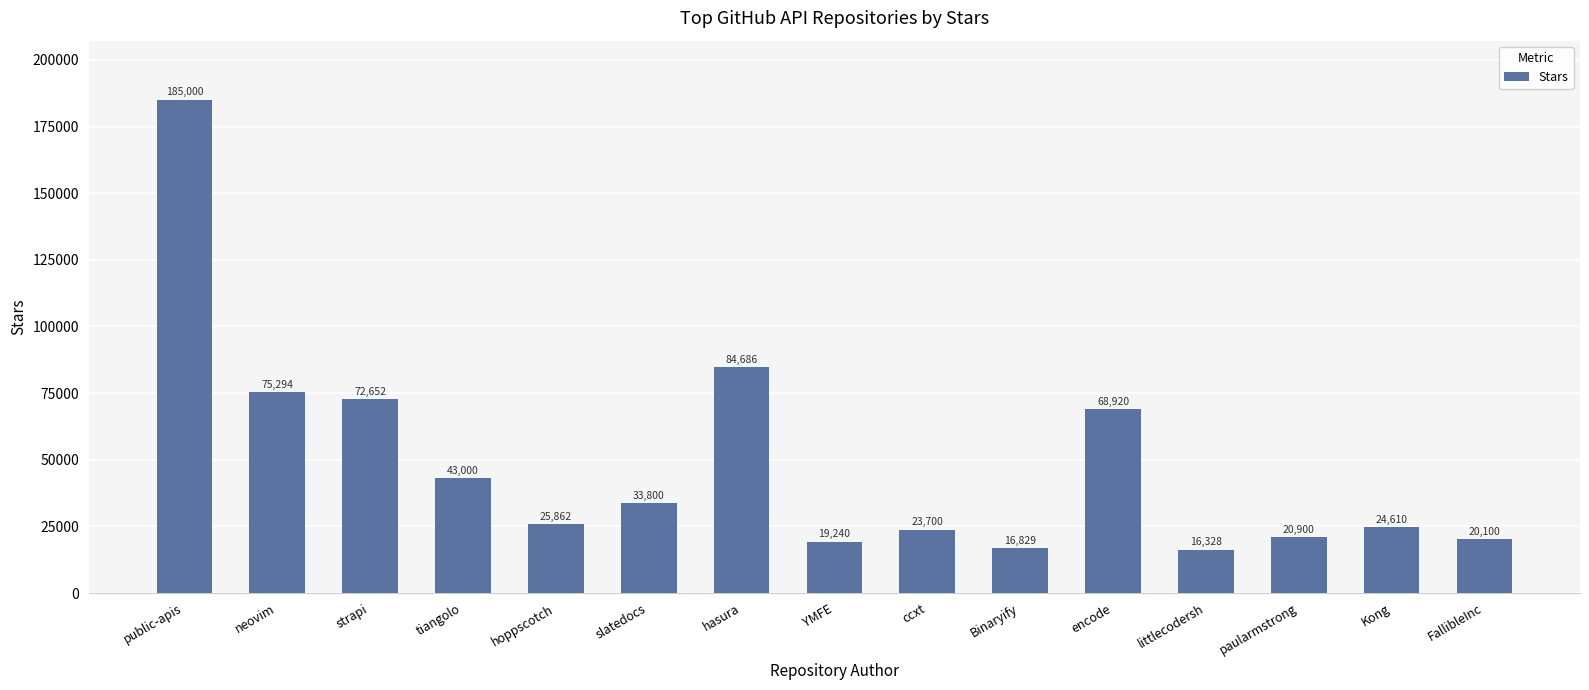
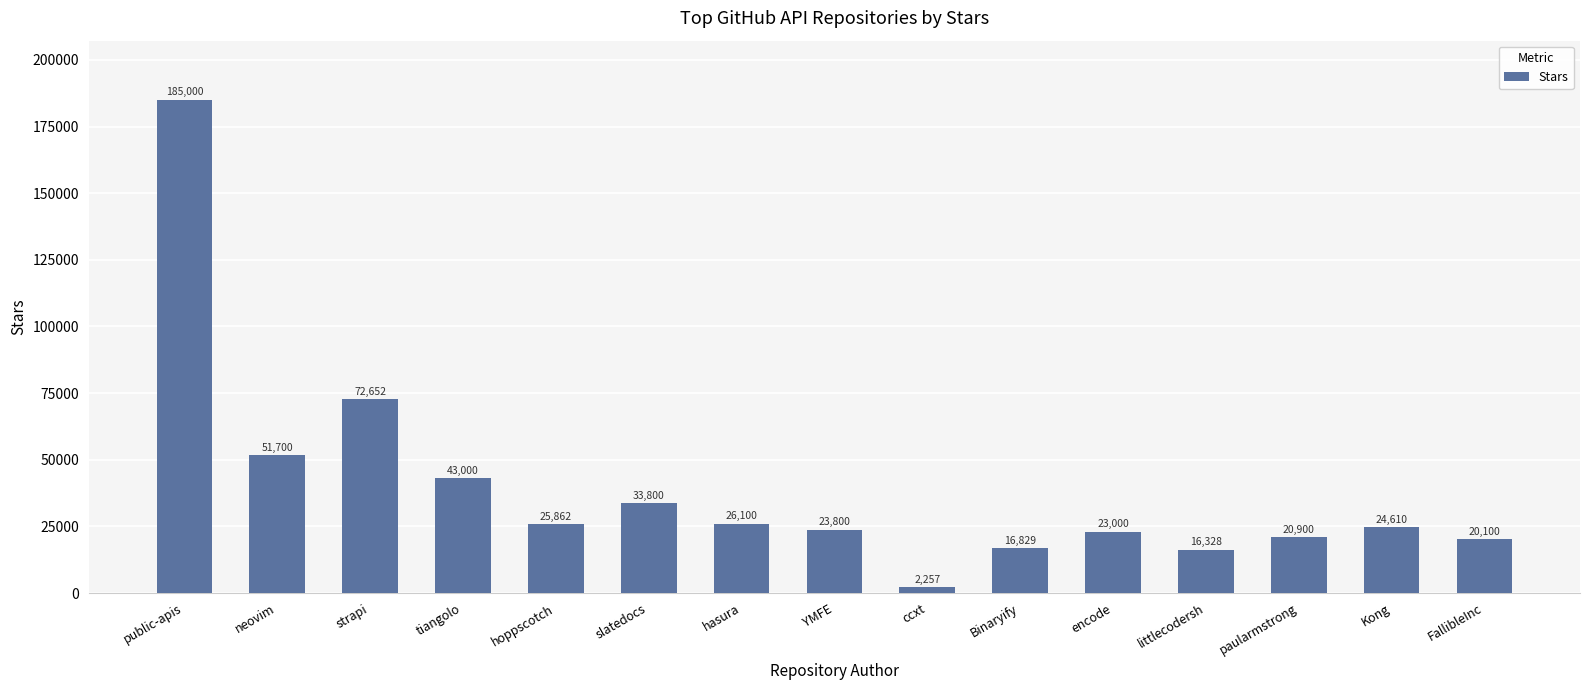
  {
    "public-apis": "185,000",
-   "neovim": "75,294",
+   "neovim": "51,700",
    "strapi": "72,652",
    "tiangolo": "43,000",
    "hoppscotch": "25,862",
    "slatedocs": "33,800",
-   "hasura": "84,686",
-   "YMFE": "19,240",
-   "ccxt": "23,700",
+   "hasura": "26,100",
+   "YMFE": "23,800",
+   "ccxt": "2,257",
    "Binaryify": "16,829",
-   "encode": "68,920",
+   "encode": "23,000",
    "littlecodersh": "16,328",
    "paularmstrong": "20,900",
    "Kong": "24,610",
    "FallibleInc": "20,100"
  }
